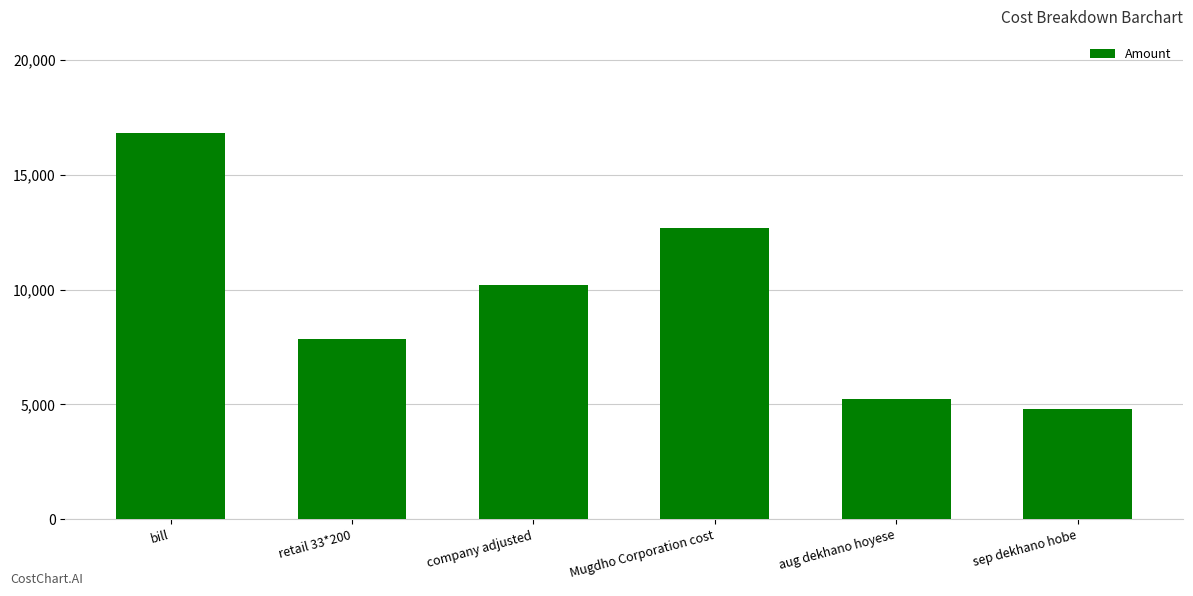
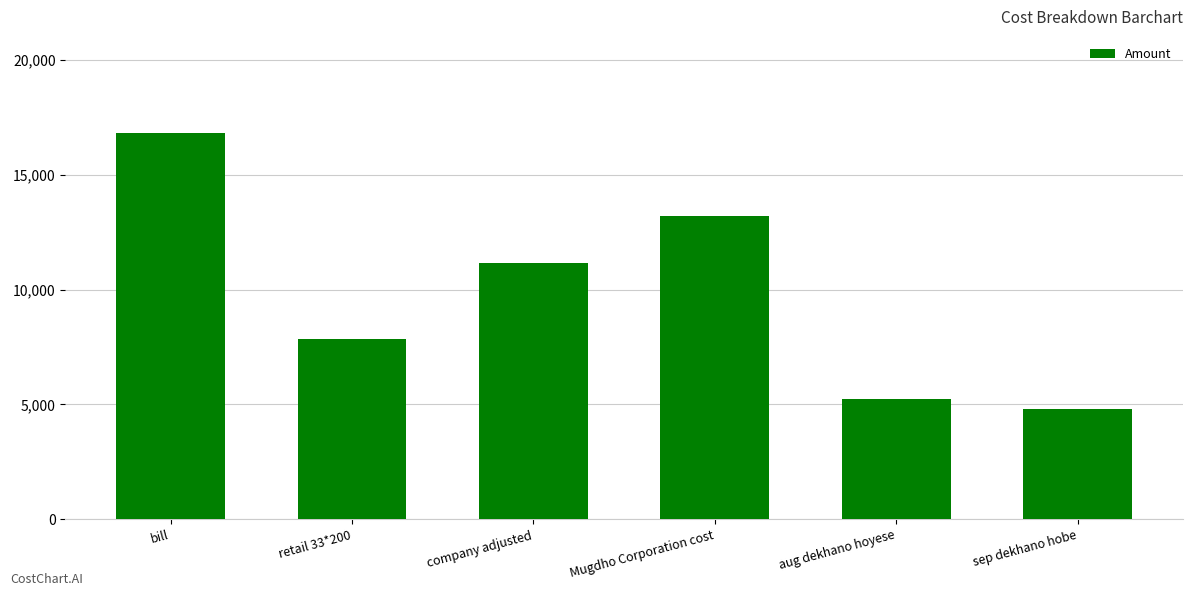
  {
    "bill": "16,800",
    "retail 33*200": "7,800",
-   "company adjusted": "10,200",
-   "Mugdho Corporation cost": "12,700",
+   "company adjusted": "11,200",
+   "Mugdho Corporation cost": "13,200",
    "aug dekhano hoyese": "5,200",
    "sep dekhano hobe": "4,800"
  }
